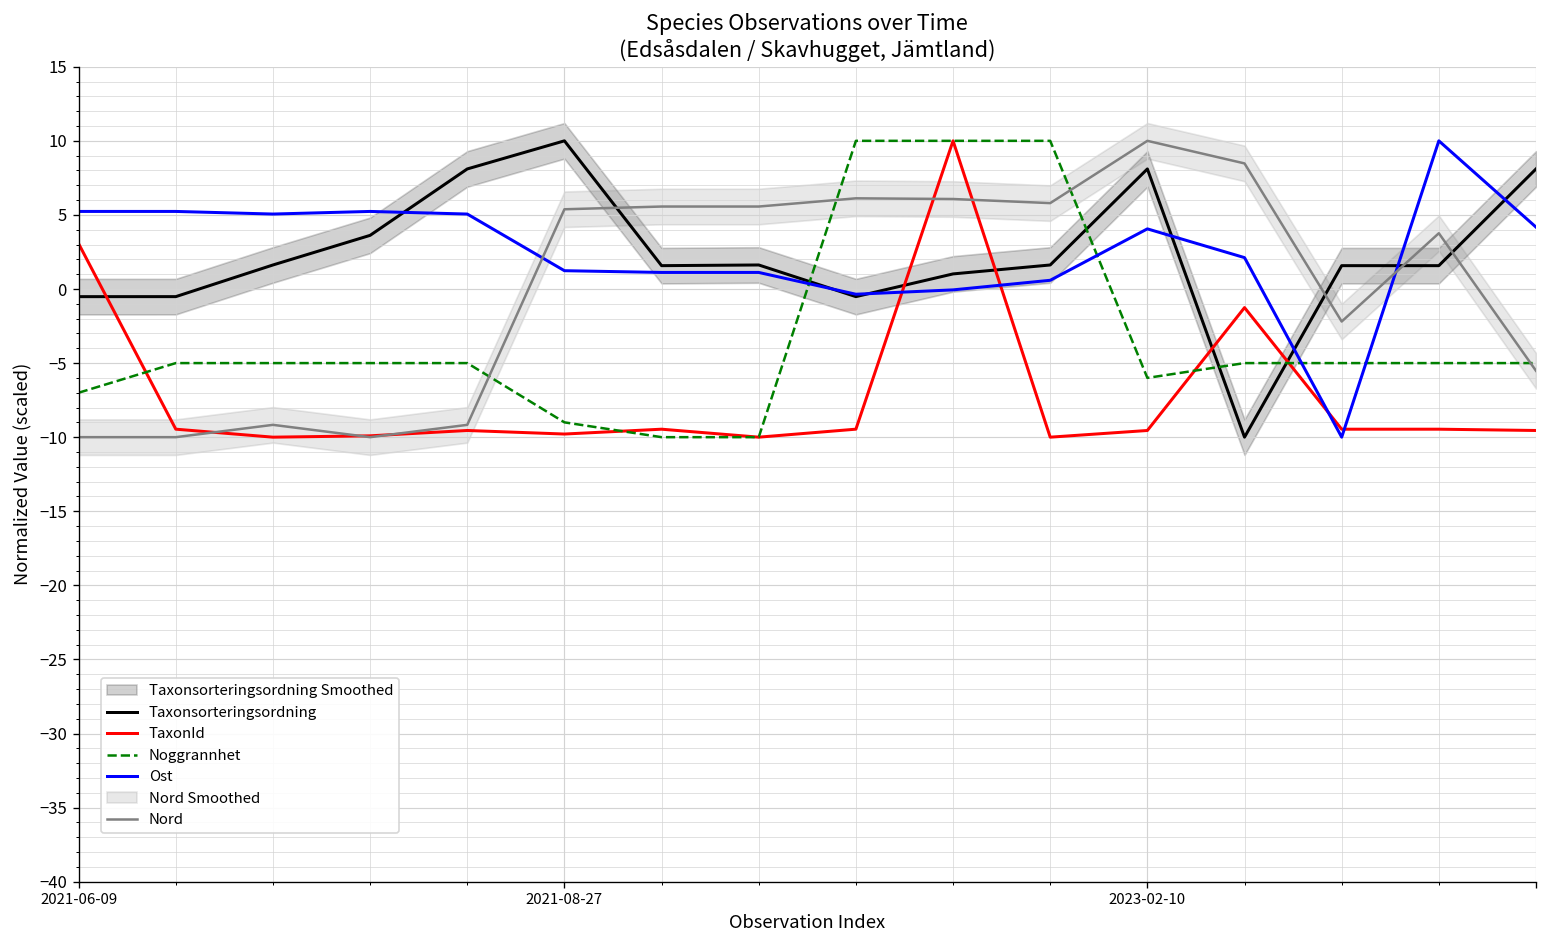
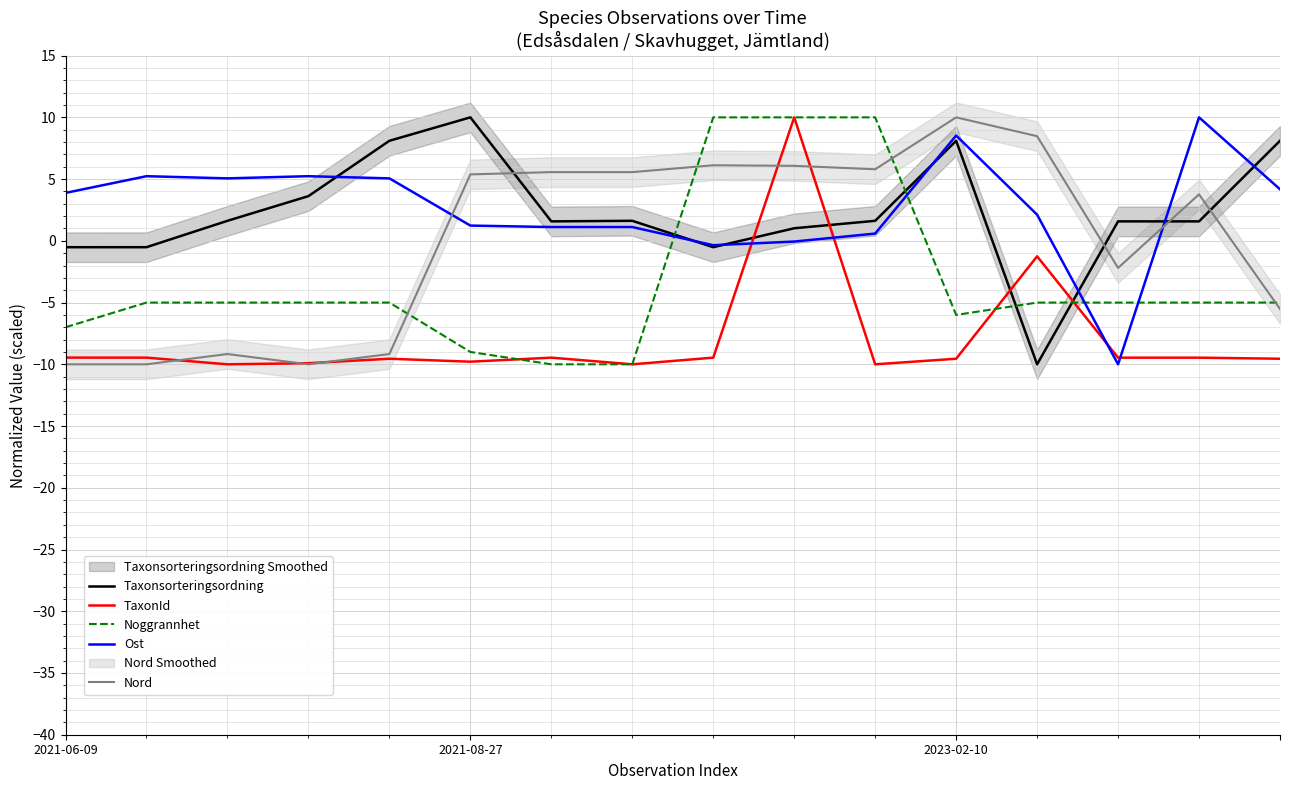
  {
    "TaxonId": {
-     "2021-06-09": 3.1,
+     "2021-06-09": -9.5,
      "2021-08-27": -9.8,
      "2023-02-10": -9.5
    },
    "Noggrannhet": {
      "2021-06-09": -7.0,
      "2021-08-27": -9.0,
      "2023-02-10": -6.0
    },
    "Ost": {
-     "2021-06-09": 5.2,
+     "2021-06-09": 3.9,
      "2021-08-27": 1.2,
-     "2023-02-10": 4.1
+     "2023-02-10": 8.5
    }
  }
